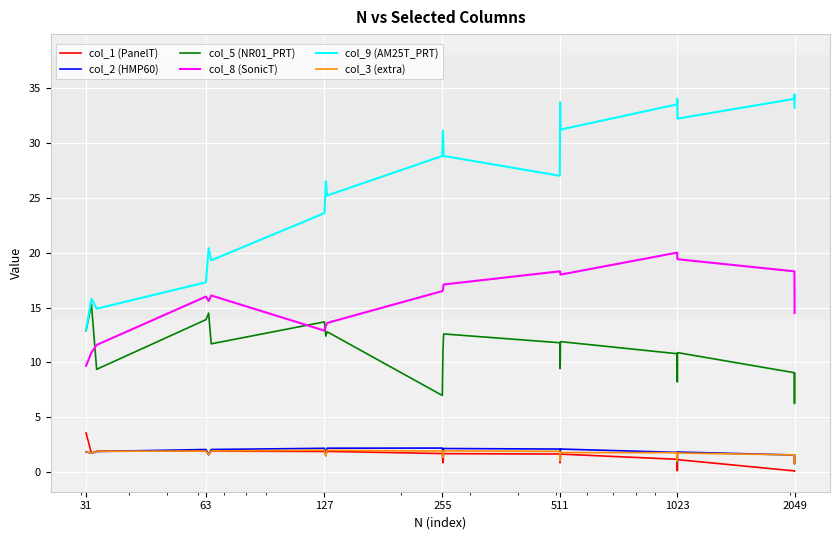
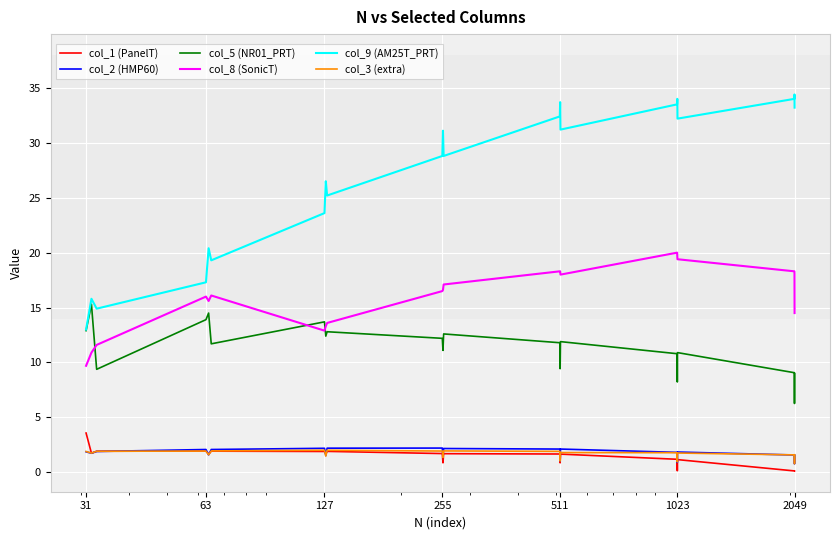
  {
    "col_1 (PanelT)": {
      "31": 3.6,
      "255": 1.7,
      "1023": 1.2,
      "2049": 0.1
    },
    "col_2 (HMP60)": {
      "255": 2.2
    },
    "col_5 (NR01_PRT)": {
      "63": 13.9,
      "127": 13.7,
-     "255": 7.0,
+     "255": 12.2,
      "511": 11.8,
      "1023": 10.8,
      "2049": 9.0
    },
    "col_8 (SonicT)": {
      "31": 9.7,
      "63": 16.0,
      "127": 12.9,
      "255": 16.5,
      "511": 18.3,
      "1023": 20.0,
      "2049": 14.5
    },
    "col_9 (AM25T_PRT)": {
      "63": 17.3,
      "127": 23.6,
      "255": 28.8,
-     "511": 27.0,
+     "511": 32.4,
      "1023": 33.5,
      "2049": 33.2
    },
    "col_3 (extra)": {
      "255": 1.9
    }
  }
